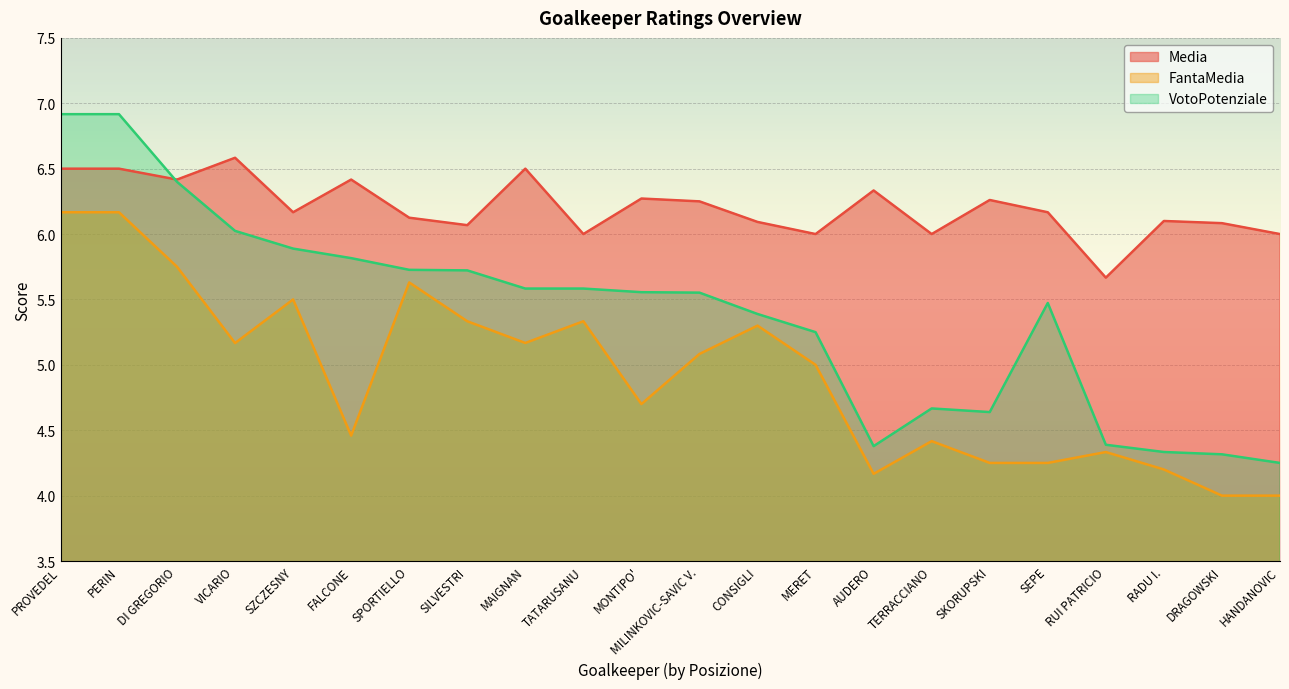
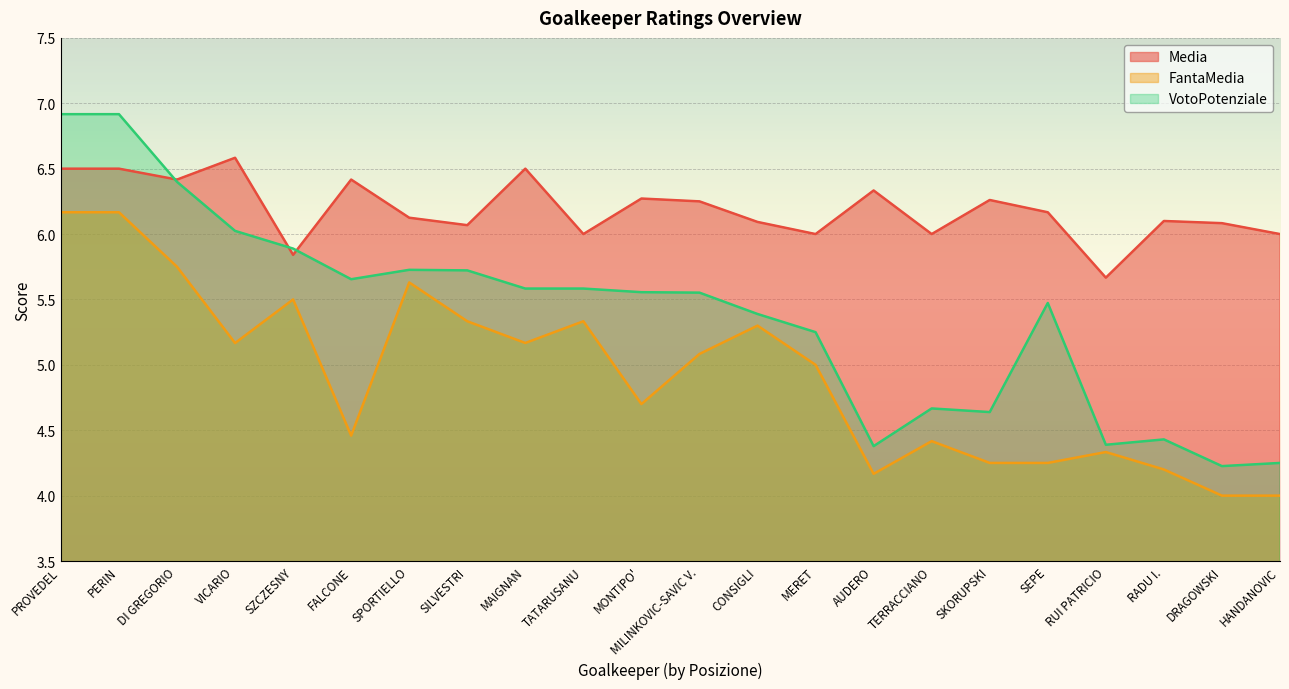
  {
    "Media": {
      "PROVEDEL": 6.50,
      "PERIN": 6.50,
      "VICARIO": 6.58,
-     "SZCZESNY": 6.17,
+     "SZCZESNY": 5.84,
      "FALCONE": 6.42,
      "SPORTIELLO": 6.13,
      "SILVESTRI": 6.07,
      "MAIGNAN": 6.50,
      "TATARUSANU": 6.00,
      "MONTIPO'": 6.27,
      "MILINKOVIC-SAVIC V.": 6.25,
      "CONSIGLI": 6.09,
      "MERET": 6.00,
      "AUDERO": 6.33,
      "TERRACCIANO": 6.00,
      "SKORUPSKI": 6.26,
      "SEPE": 6.17,
      "RUI PATRICIO": 5.67,
      "RADU I.": 6.10,
      "DRAGOWSKI": 6.08,
      "HANDANOVIC": 6.00
    },
    "FantaMedia": {
      "PROVEDEL": 6.17,
      "PERIN": 6.17,
      "DI GREGORIO": 5.75,
      "VICARIO": 5.17,
      "SZCZESNY": 5.50,
      "FALCONE": 4.46,
      "SPORTIELLO": 5.63,
      "SILVESTRI": 5.33,
      "MAIGNAN": 5.17,
      "TATARUSANU": 5.33,
      "MONTIPO'": 4.70,
      "MILINKOVIC-SAVIC V.": 5.08,
      "CONSIGLI": 5.30,
      "MERET": 5.00,
      "AUDERO": 4.17,
      "TERRACCIANO": 4.42,
      "SKORUPSKI": 4.25,
      "SEPE": 4.25,
      "RUI PATRICIO": 4.33,
      "RADU I.": 4.20,
      "DRAGOWSKI": 4.00,
      "HANDANOVIC": 4.00
    },
    "VotoPotenziale": {
      "PROVEDEL": 6.92,
      "PERIN": 6.92,
      "VICARIO": 6.02,
      "SZCZESNY": 5.89,
-     "FALCONE": 5.82,
+     "FALCONE": 5.65,
      "SPORTIELLO": 5.73,
      "SILVESTRI": 5.72,
      "MAIGNAN": 5.58,
      "TATARUSANU": 5.58,
      "MONTIPO'": 5.56,
      "MILINKOVIC-SAVIC V.": 5.55,
      "CONSIGLI": 5.39,
      "MERET": 5.25,
      "AUDERO": 4.38,
      "TERRACCIANO": 4.67,
      "SKORUPSKI": 4.64,
      "SEPE": 5.47,
      "RUI PATRICIO": 4.39,
-     "RADU I.": 4.33,
-     "DRAGOWSKI": 4.32,
+     "RADU I.": 4.43,
+     "DRAGOWSKI": 4.23,
      "HANDANOVIC": 4.25
    }
  }
